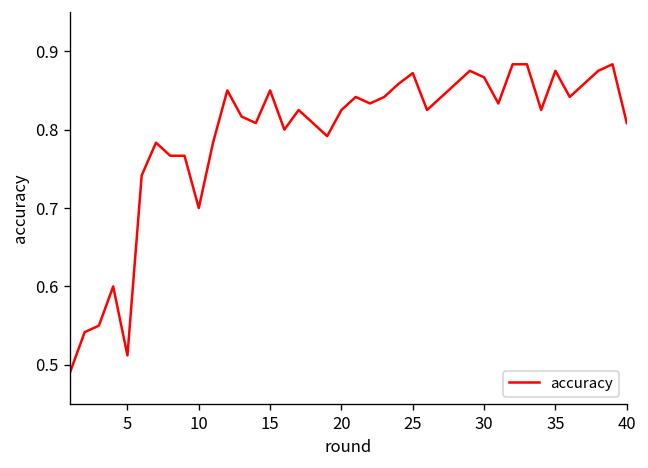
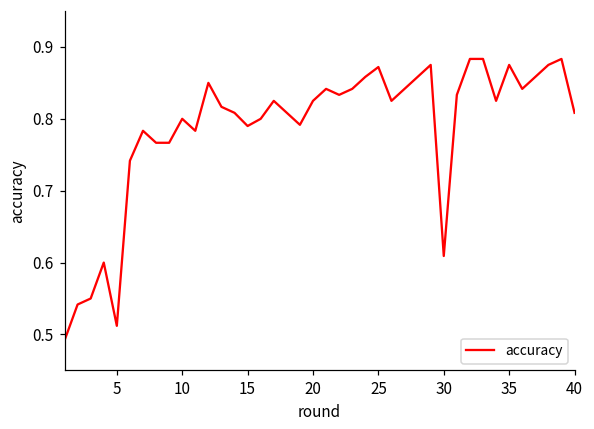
  {
    "5": 0.51,
-   "10": 0.7,
-   "15": 0.85,
+   "10": 0.8,
+   "15": 0.79,
    "20": 0.83,
    "25": 0.87,
-   "30": 0.87,
+   "30": 0.61,
    "35": 0.88,
    "40": 0.81
  }
